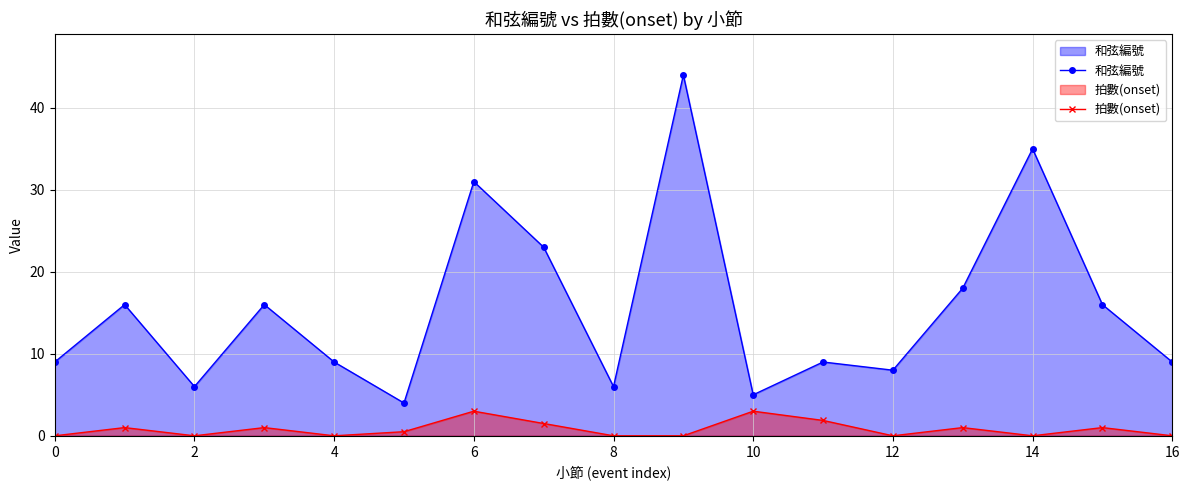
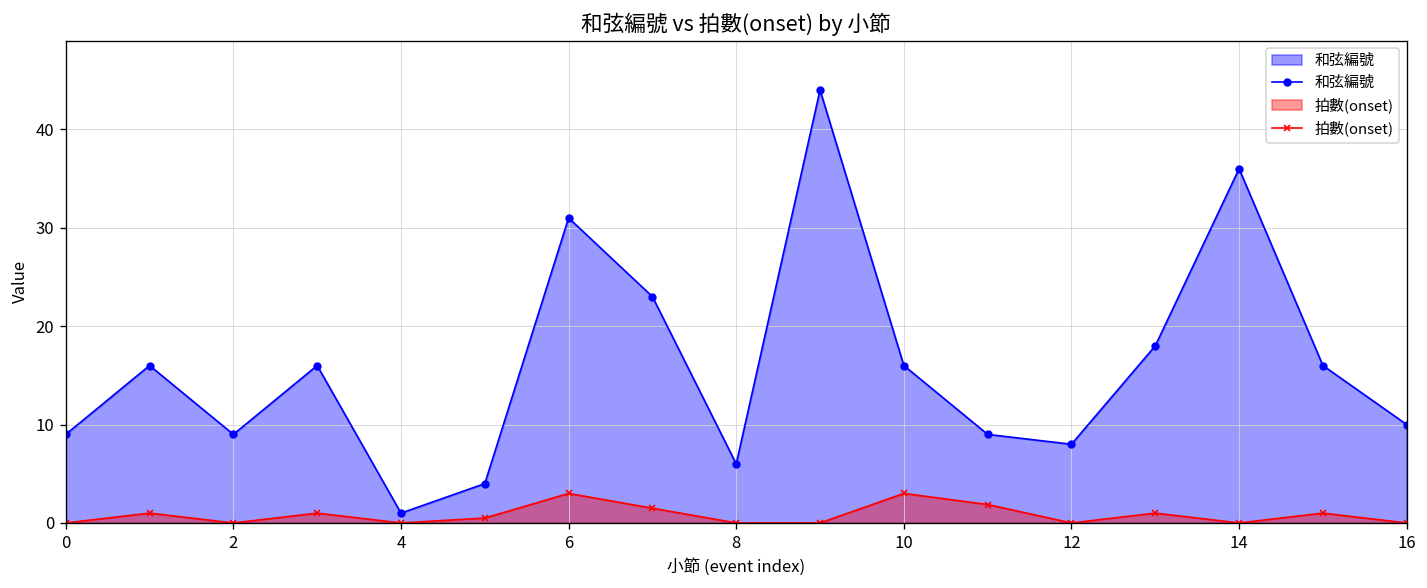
  {
    "和弦編號": {
      "0": 9,
-     "2": 6,
-     "4": 9,
+     "2": 9,
+     "4": 1,
      "6": 31,
      "8": 6,
-     "10": 5,
+     "10": 16,
      "12": 8,
-     "14": 35,
-     "16": 9
+     "14": 36,
+     "16": 10
    },
    "拍數(onset)": {
      "0": 0,
      "2": 0,
      "4": 0,
      "6": 3,
      "8": 0,
      "10": 3,
      "12": 0,
      "14": 0,
      "16": 0
    }
  }
